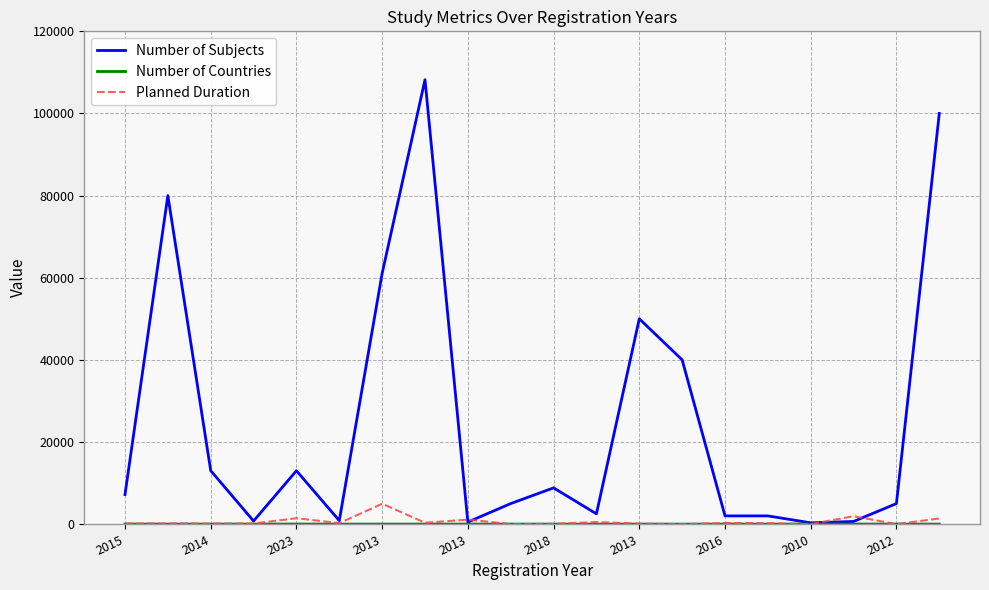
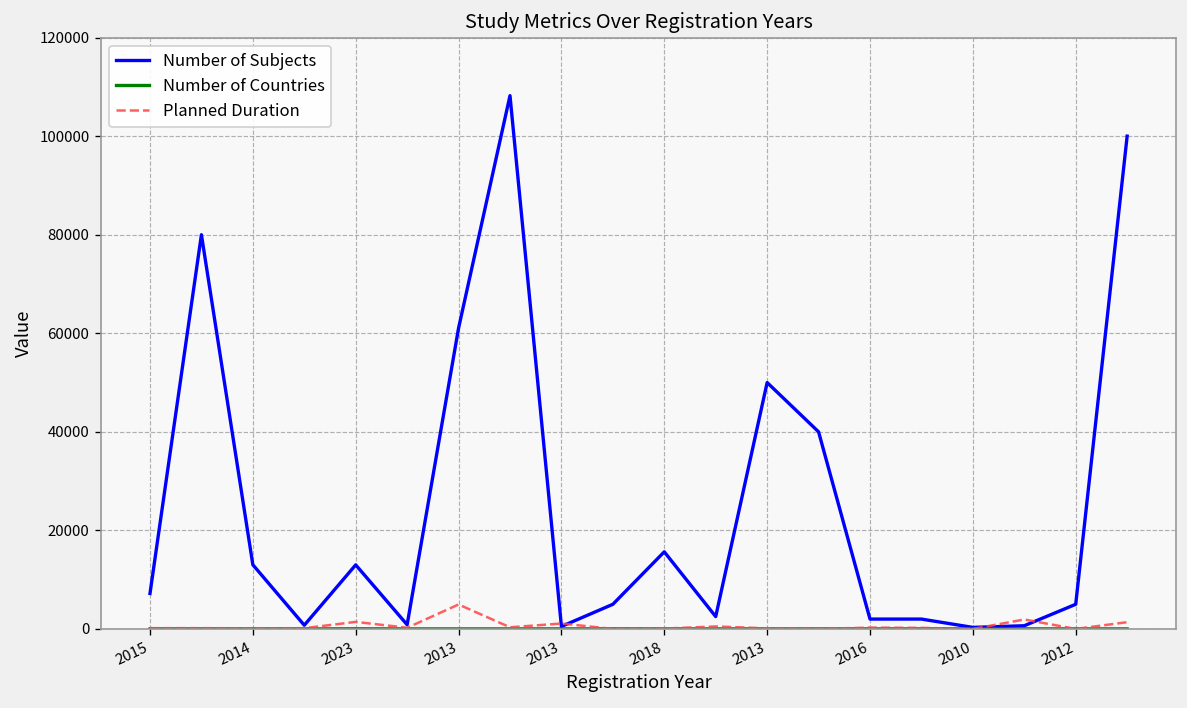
  {
    "Number of Subjects": {
      "2014": 13000,
-     "2018": 9000,
+     "2018": 16000,
      "2012": 5000
    }
  }
